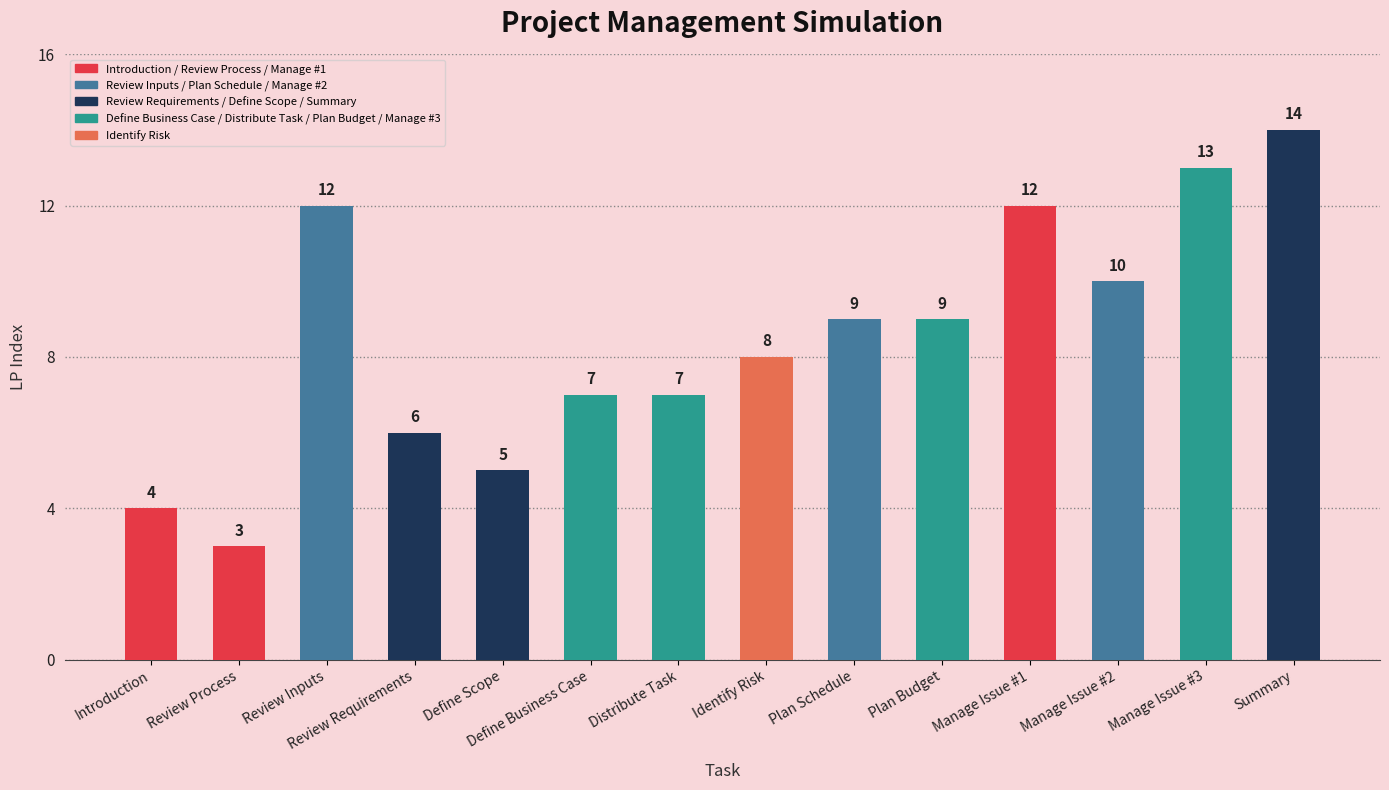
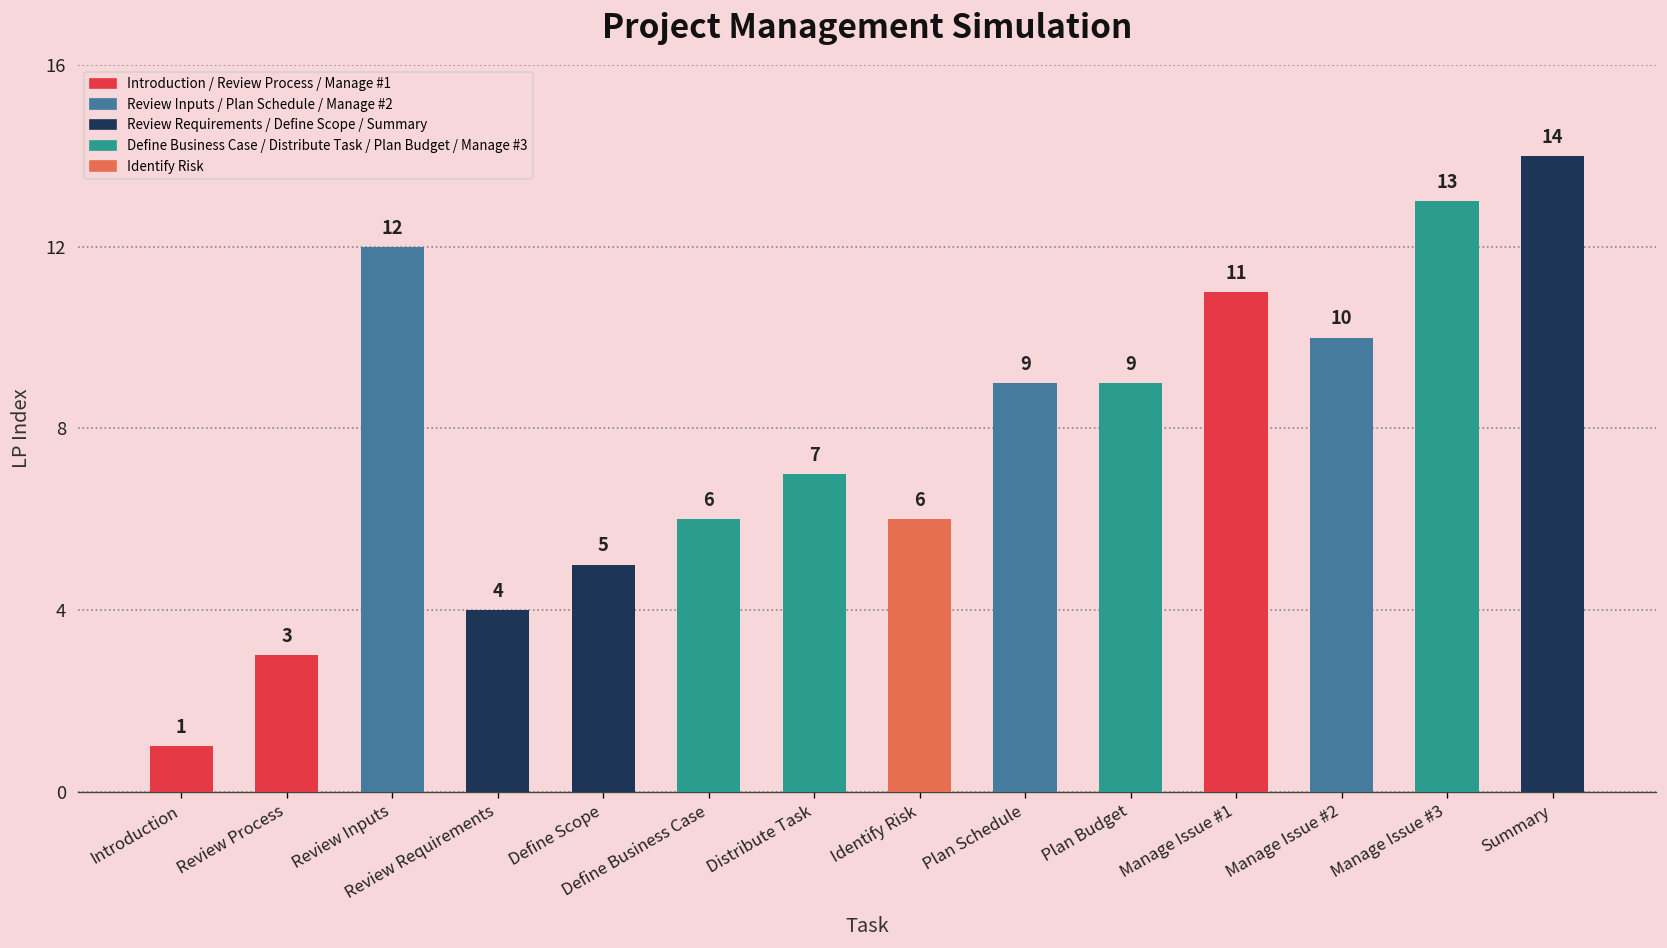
  {
-   "Introduction": 4,
+   "Introduction": 1,
    "Review Process": 3,
    "Review Inputs": 12,
-   "Review Requirements": 6,
+   "Review Requirements": 4,
    "Define Scope": 5,
-   "Define Business Case": 7,
+   "Define Business Case": 6,
    "Distribute Task": 7,
-   "Identify Risk": 8,
+   "Identify Risk": 6,
    "Plan Schedule": 9,
    "Plan Budget": 9,
-   "Manage Issue #1": 12,
+   "Manage Issue #1": 11,
    "Manage Issue #2": 10,
    "Manage Issue #3": 13,
    "Summary": 14
  }
